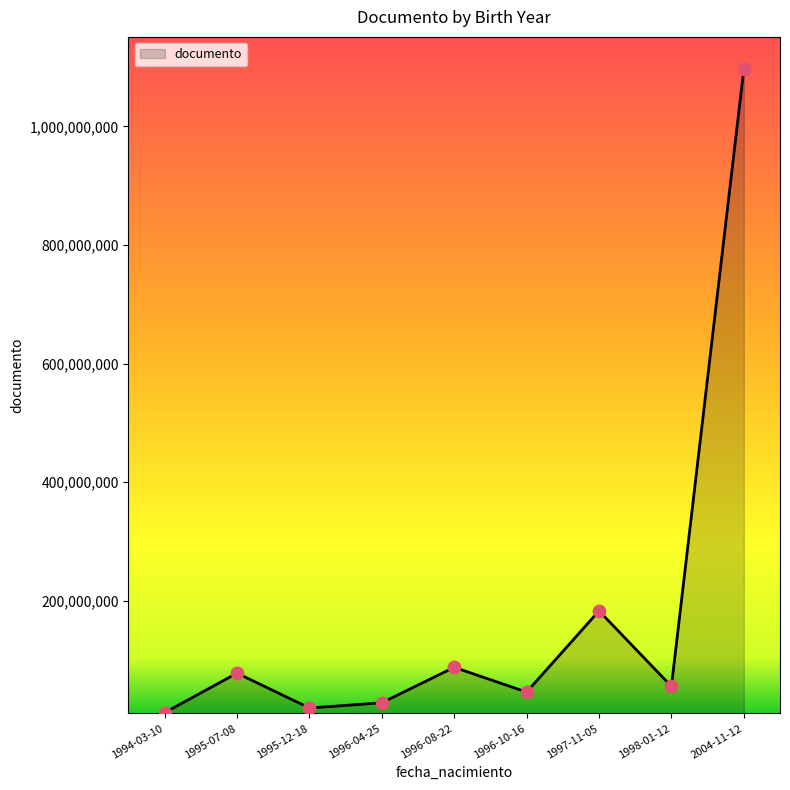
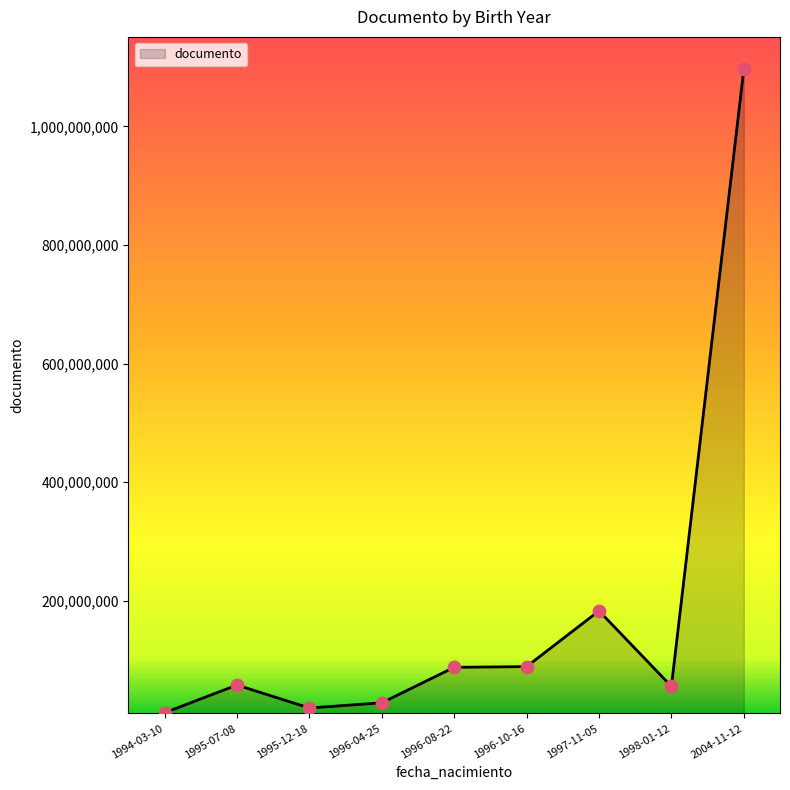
  {
    "1994-03-10": "10,000,000",
-   "1995-07-08": "80,000,000",
+   "1995-07-08": "60,000,000",
    "1995-12-18": "20,000,000",
    "1996-04-25": "30,000,000",
    "1996-08-22": "90,000,000",
-   "1996-10-16": "50,000,000",
+   "1996-10-16": "90,000,000",
    "1997-11-05": "180,000,000",
    "1998-01-12": "60,000,000",
    "2004-11-12": "1,100,000,000"
  }
